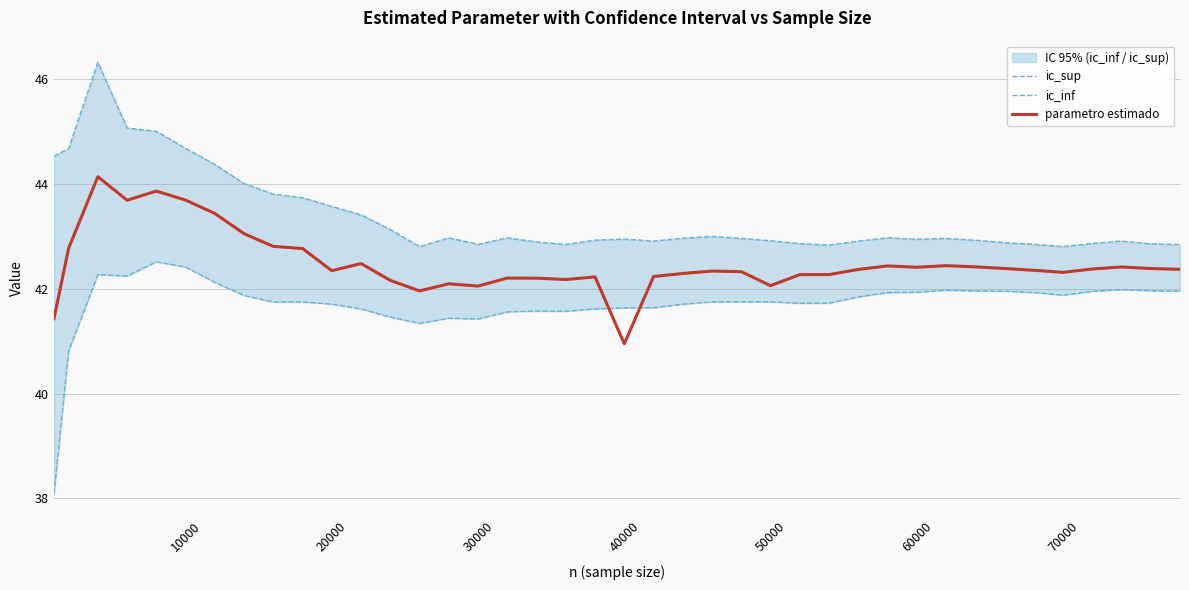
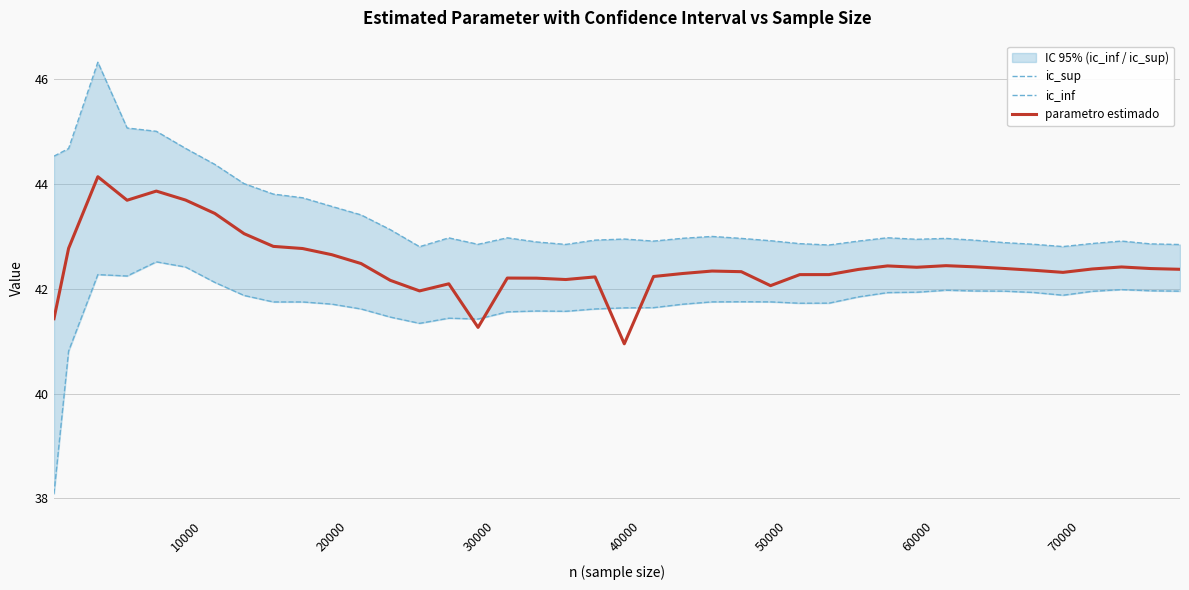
  {
    "parametro estimado": {
      "10000": 43.7,
-     "20000": 42.3,
-     "30000": 42.1,
+     "20000": 42.7,
+     "30000": 41.3,
      "40000": 41.0,
      "50000": 42.1,
      "60000": 42.4,
      "70000": 42.3
    }
  }
